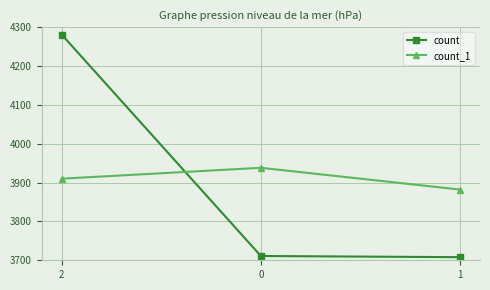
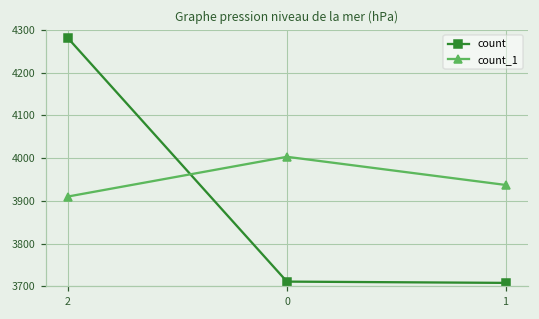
  {
    "count": {
      "2": 4280,
      "0": 3710,
      "1": 3710
    },
    "count_1": {
      "2": 3910,
-     "0": 3940,
-     "1": 3880
+     "0": 4000,
+     "1": 3940
    }
  }
